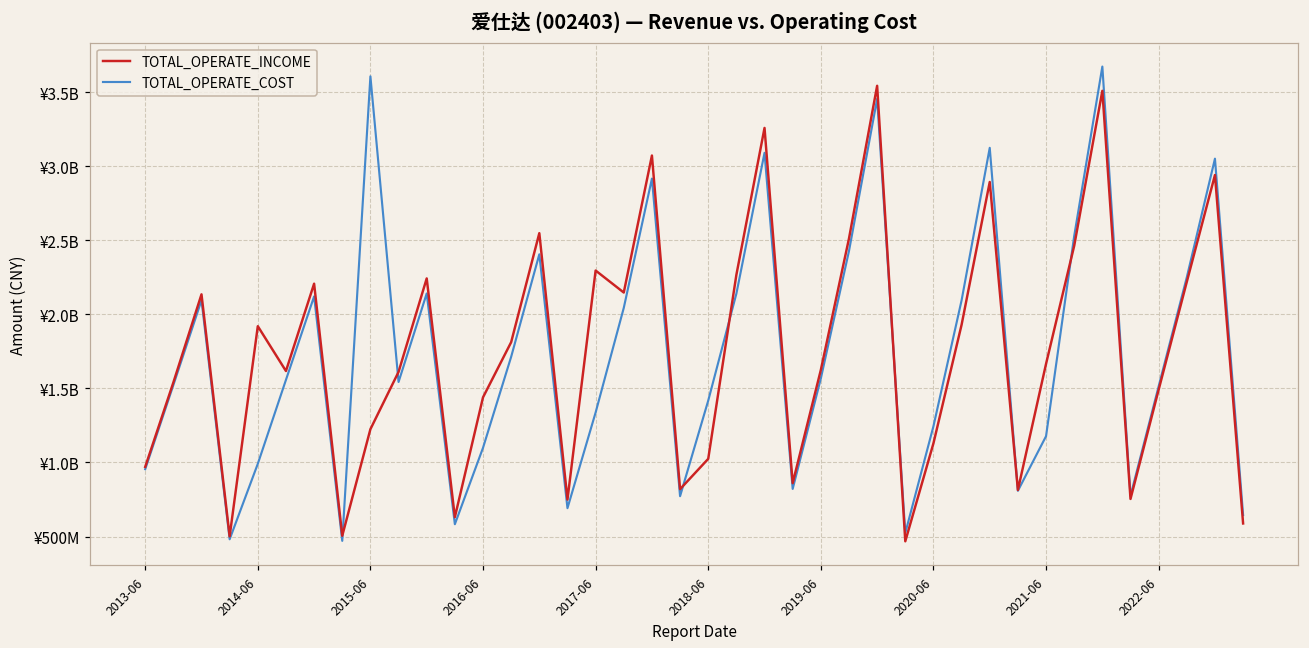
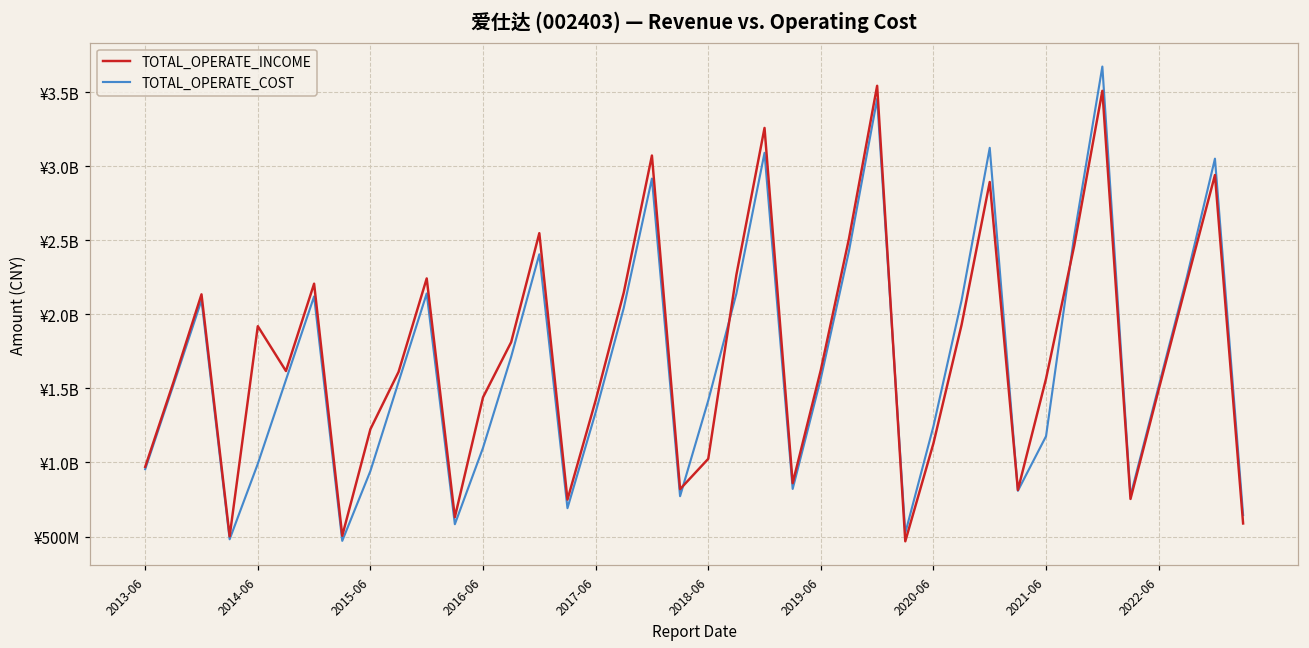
  {
    "TOTAL_OPERATE_INCOME": {
      "2014-06": "¥1920000000",
      "2015-06": "¥1220000000",
      "2016-06": "¥1440000000",
-     "2017-06": "¥2300000000",
+     "2017-06": "¥1420000000",
      "2018-06": "¥1020000000",
      "2019-06": "¥1620000000",
      "2020-06": "¥1130000000",
-     "2021-06": "¥1670000000",
+     "2021-06": "¥1570000000",
      "2022-06": "¥1490000000"
    },
    "TOTAL_OPERATE_COST": {
      "2014-06": "¥990000000",
-     "2015-06": "¥3610000000",
+     "2015-06": "¥940000000",
      "2016-06": "¥1100000000",
      "2017-06": "¥1340000000",
      "2018-06": "¥1420000000",
      "2019-06": "¥1570000000",
      "2020-06": "¥1240000000",
      "2021-06": "¥1180000000",
      "2022-06": "¥1510000000"
    }
  }
